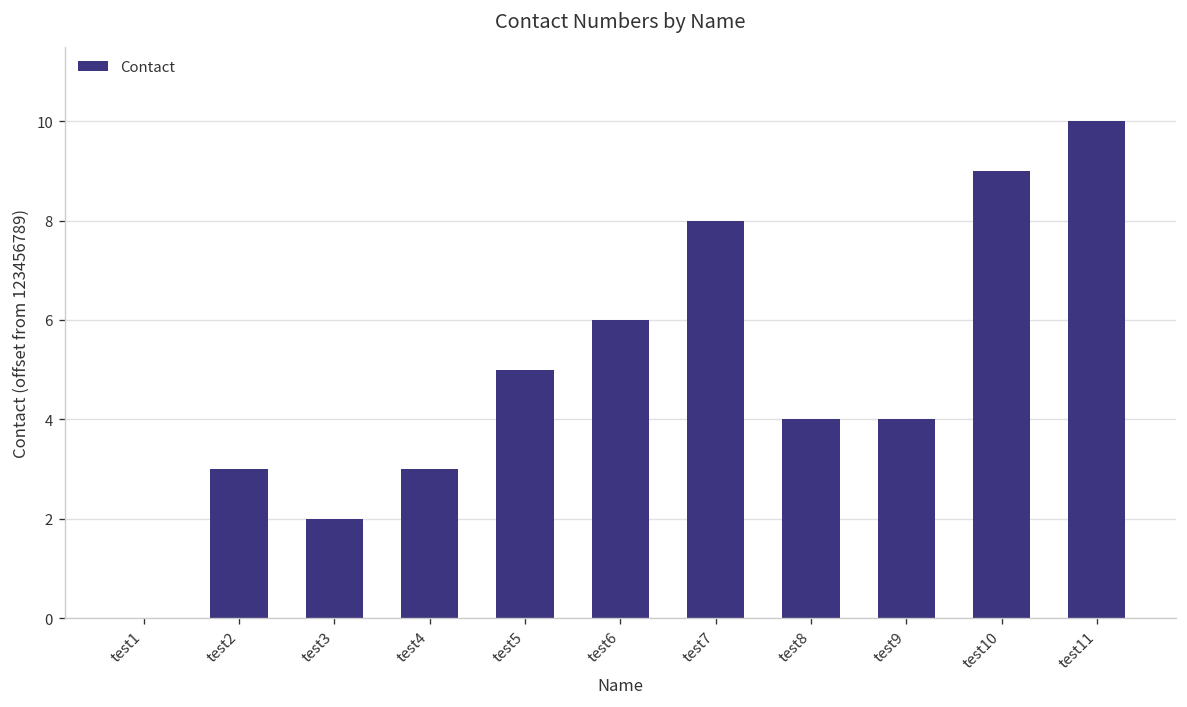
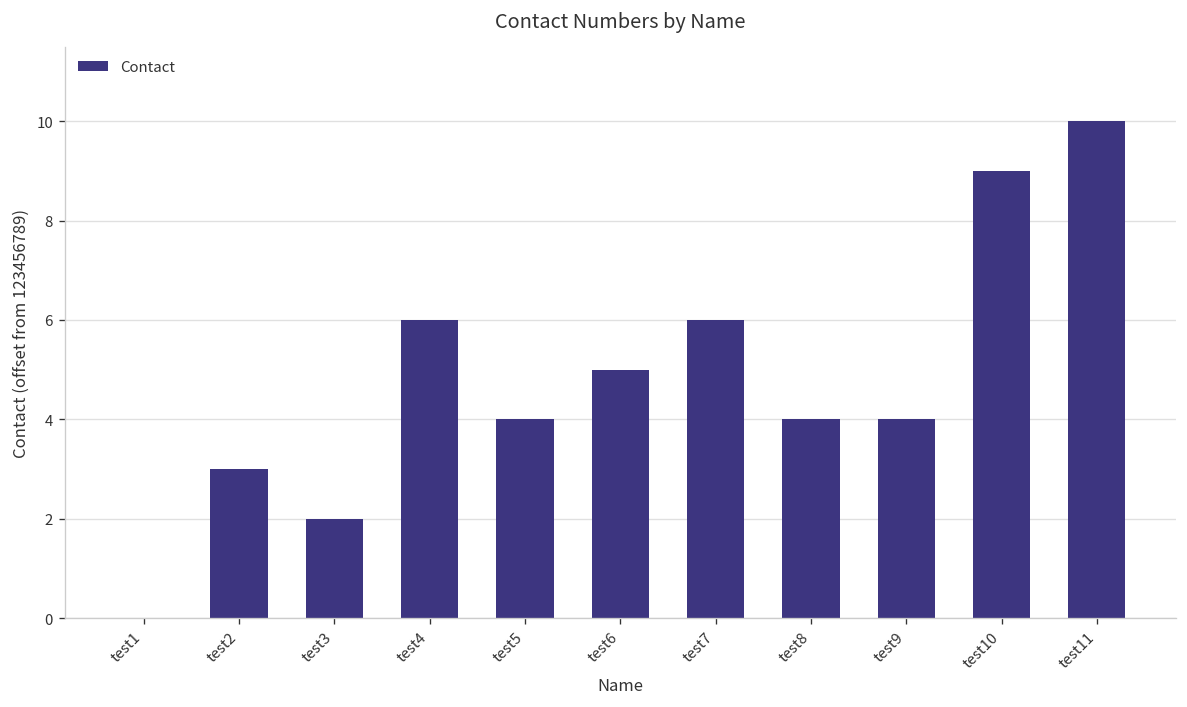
  {
    "test1": 0.0,
    "test2": 3.0,
    "test3": 2.0,
-   "test4": 3.0,
-   "test5": 5.0,
-   "test6": 6.0,
-   "test7": 8.0,
+   "test4": 6.0,
+   "test5": 4.0,
+   "test6": 5.0,
+   "test7": 6.0,
    "test8": 4.0,
    "test9": 4.0,
    "test10": 9.0,
    "test11": 10.0
  }
